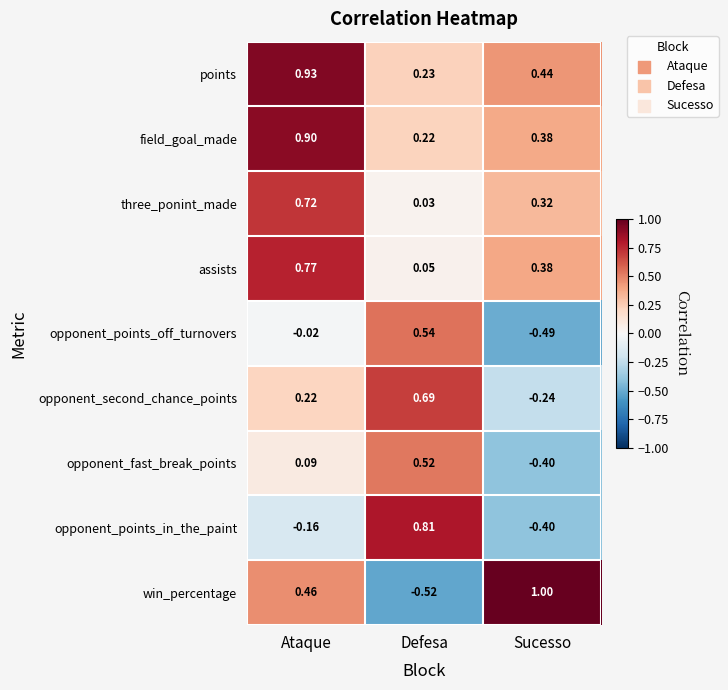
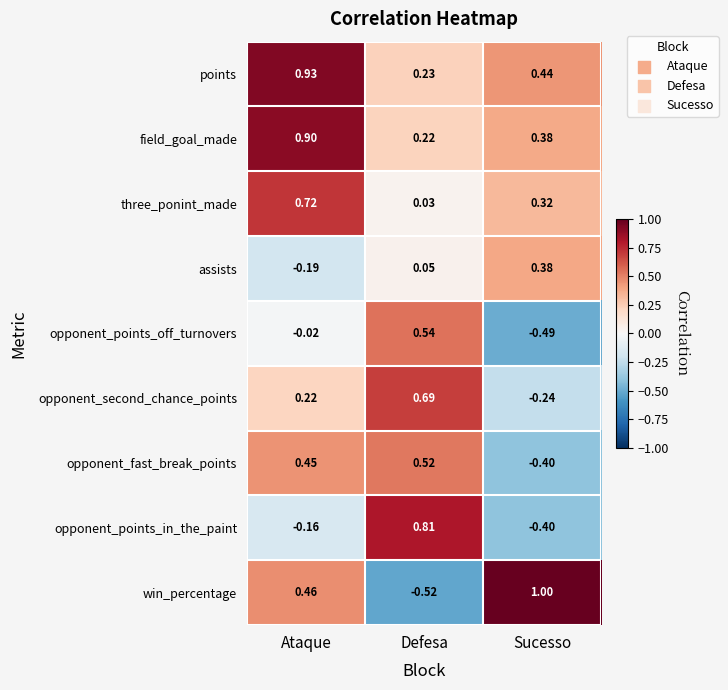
  {
    "points": {
      "Ataque": 0.93,
      "Defesa": 0.23,
      "Sucesso": 0.44
    },
    "field_goal_made": {
      "Ataque": 0.90,
      "Defesa": 0.22,
      "Sucesso": 0.38
    },
    "three_ponint_made": {
      "Ataque": 0.72,
      "Defesa": 0.03,
      "Sucesso": 0.32
    },
    "assists": {
-     "Ataque": 0.77,
+     "Ataque": -0.19,
      "Defesa": 0.05,
      "Sucesso": 0.38
    },
    "opponent_points_off_turnovers": {
      "Ataque": -0.02,
      "Defesa": 0.54,
      "Sucesso": -0.49
    },
    "opponent_second_chance_points": {
      "Ataque": 0.22,
      "Defesa": 0.69,
      "Sucesso": -0.24
    },
    "opponent_fast_break_points": {
-     "Ataque": 0.09,
+     "Ataque": 0.45,
      "Defesa": 0.52,
      "Sucesso": -0.40
    },
    "opponent_points_in_the_paint": {
      "Ataque": -0.16,
      "Defesa": 0.81,
      "Sucesso": -0.40
    },
    "win_percentage": {
      "Ataque": 0.46,
      "Defesa": -0.52,
      "Sucesso": 1.00
    }
  }
